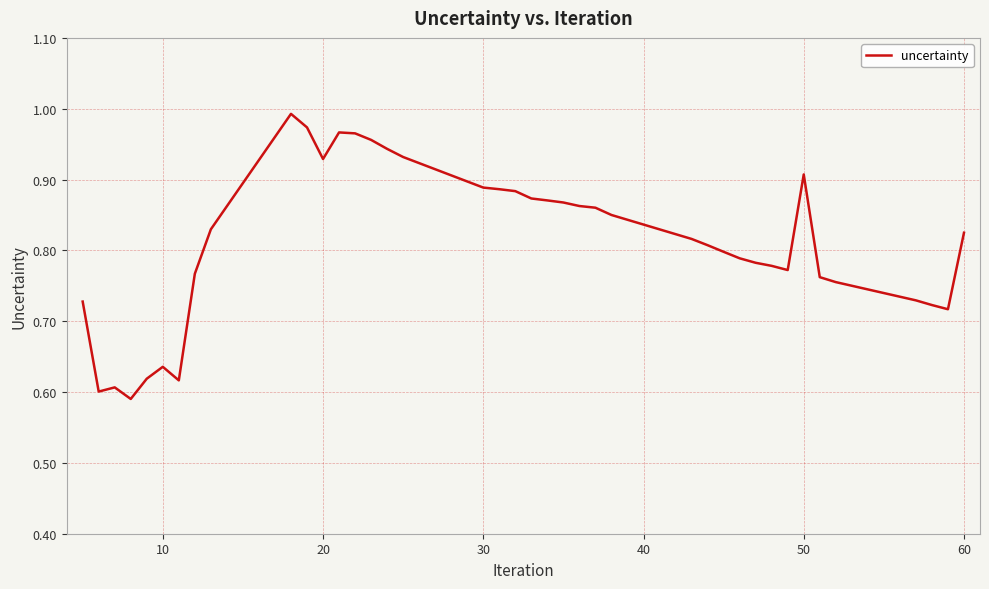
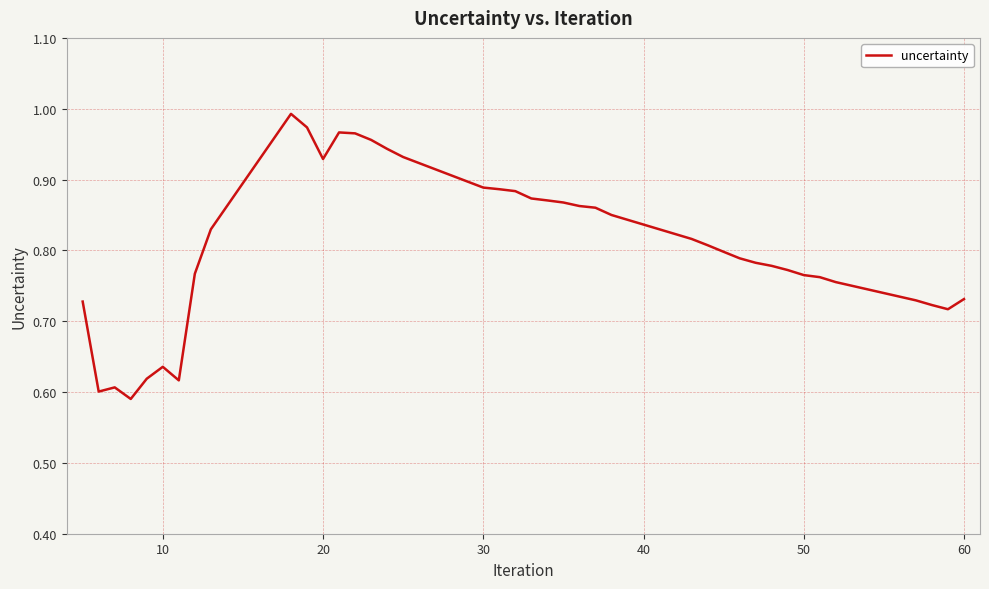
  {
    "10": 0.64,
    "20": 0.93,
    "30": 0.89,
-   "50": 0.91,
-   "60": 0.82
+   "50": 0.77,
+   "60": 0.73
  }
